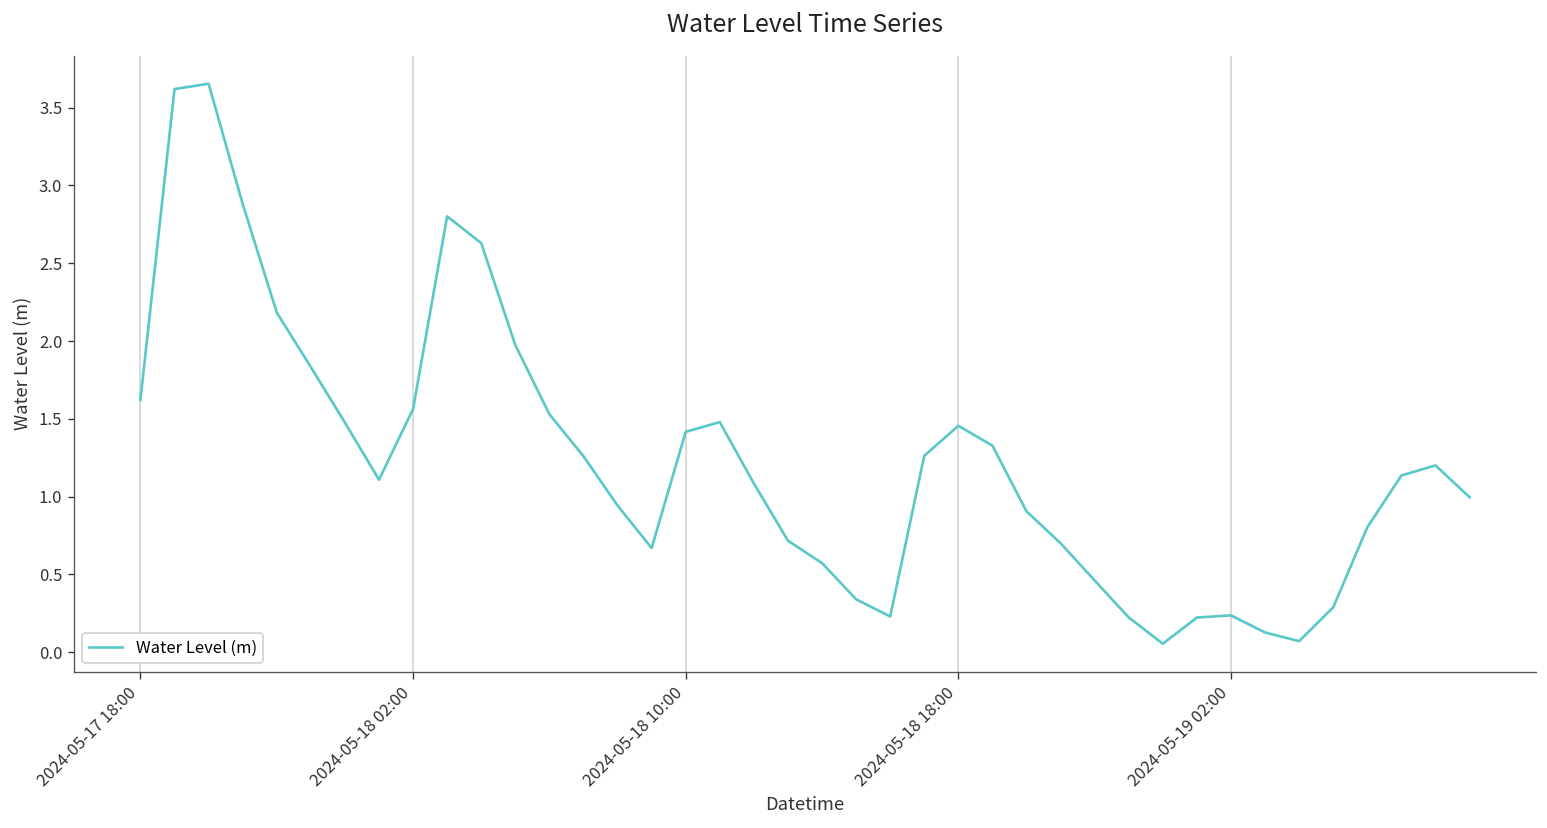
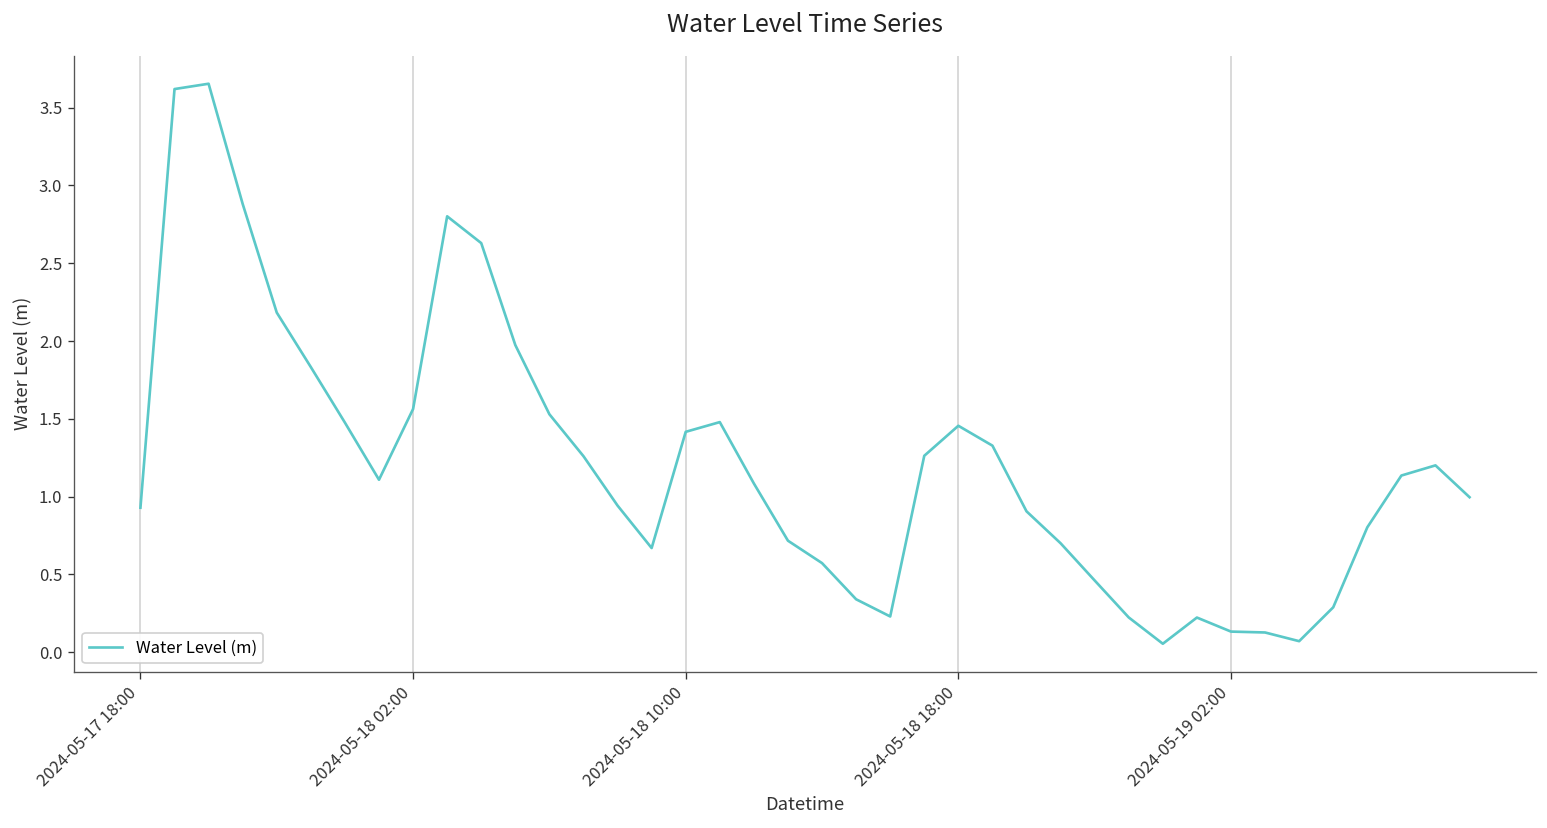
  {
-   "2024-05-17 18:00": 1.62,
+   "2024-05-17 18:00": 0.93,
    "2024-05-18 02:00": 1.56,
    "2024-05-18 10:00": 1.42,
    "2024-05-18 18:00": 1.46,
-   "2024-05-19 02:00": 0.24
+   "2024-05-19 02:00": 0.13
  }
